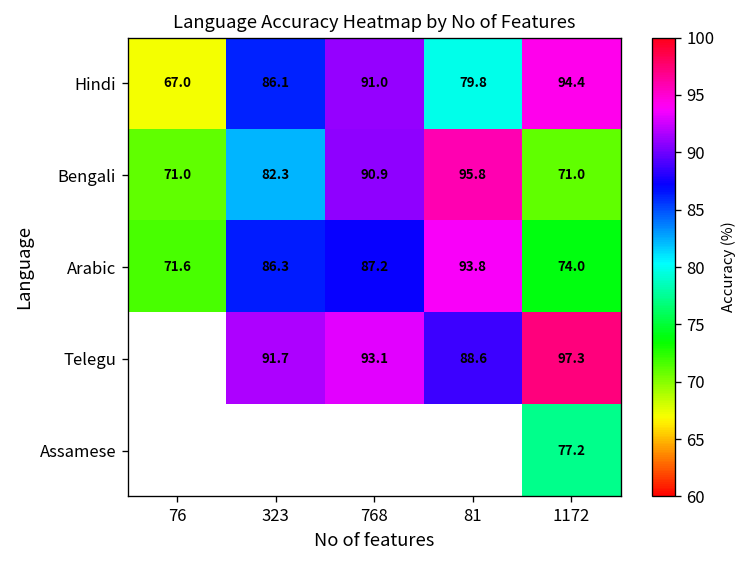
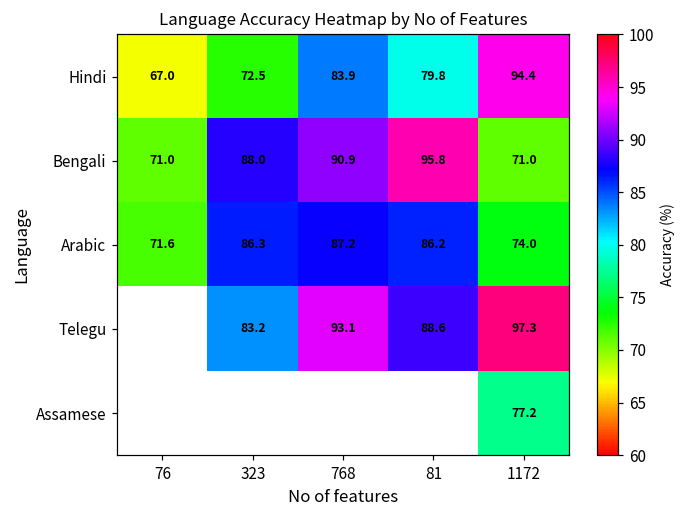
  {
    "Hindi": {
      "76": 67.0,
-     "323": 86.1,
-     "768": 91.0,
+     "323": 72.5,
+     "768": 83.9,
      "81": 79.8,
      "1172": 94.4
    },
    "Bengali": {
      "76": 71.0,
-     "323": 82.3,
+     "323": 88.0,
      "768": 90.9,
      "81": 95.8,
      "1172": 71.0
    },
    "Arabic": {
      "76": 71.6,
      "323": 86.3,
      "768": 87.2,
-     "81": 93.8,
+     "81": 86.2,
      "1172": 74.0
    },
    "Telegu": {
-     "323": 91.7,
+     "323": 83.2,
      "768": 93.1,
      "81": 88.6,
      "1172": 97.3
    },
    "Assamese": {
      "1172": 77.2
    }
  }
